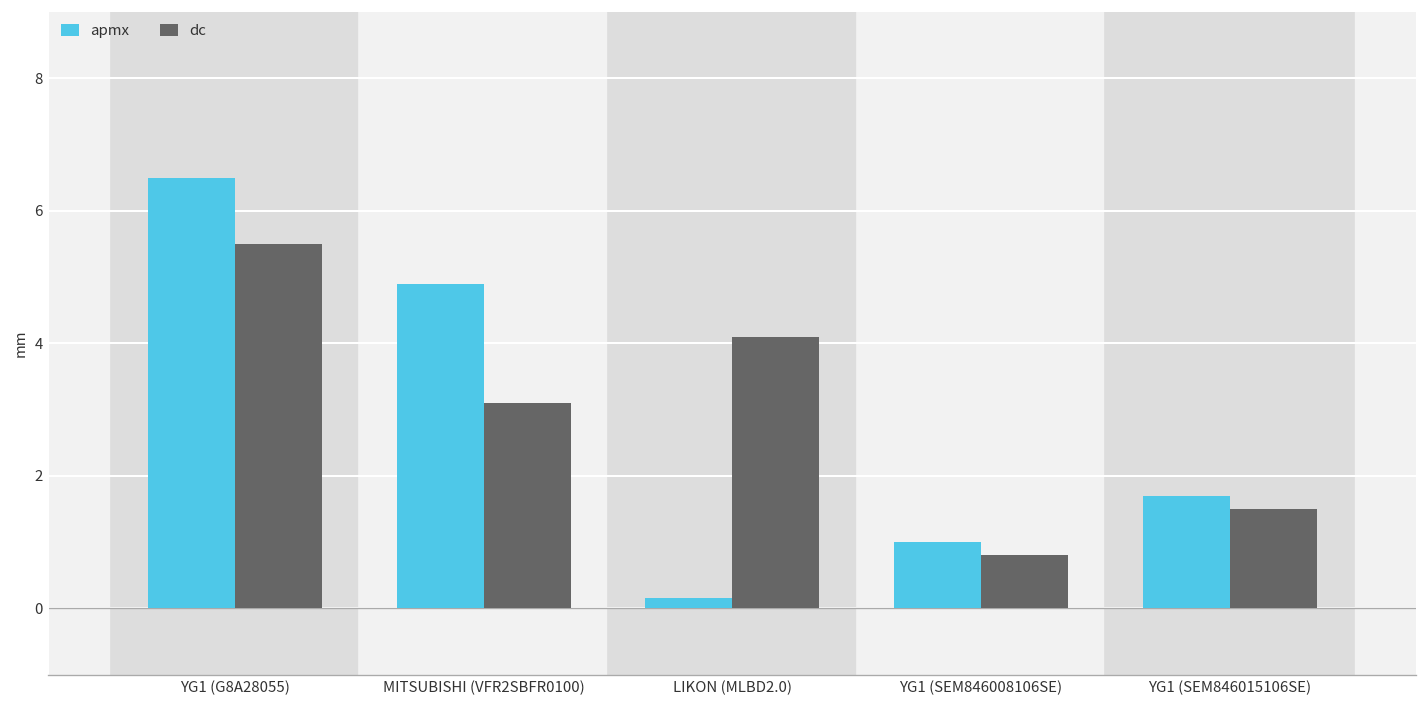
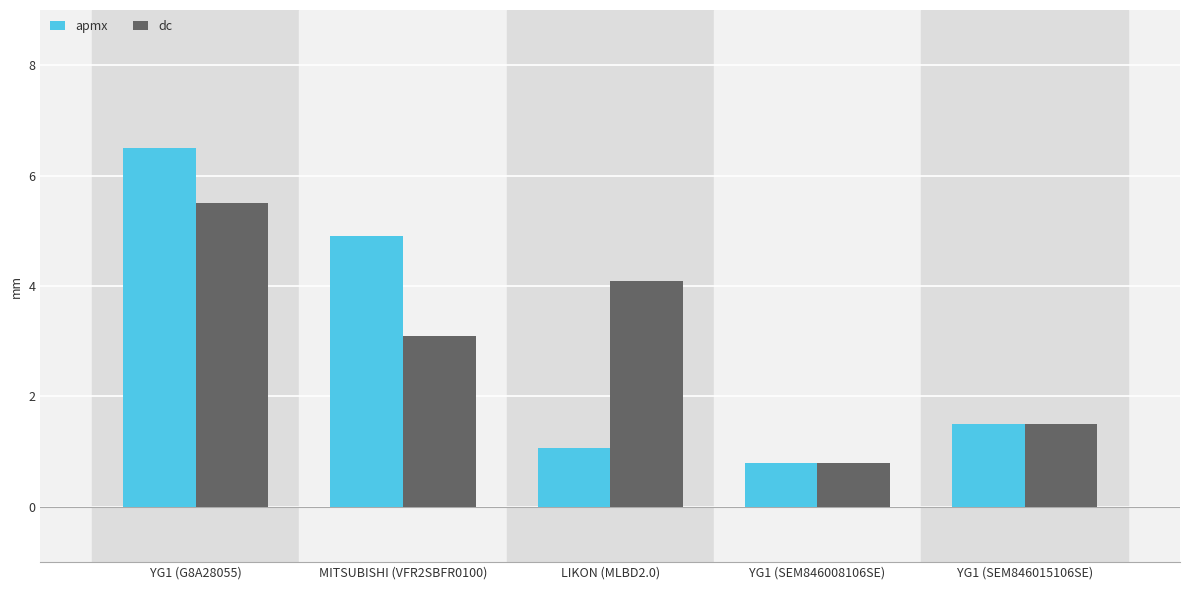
  {
    "apmx": {
      "YG1 (G8A28055)": 6.5,
      "MITSUBISHI (VFR2SBFR0100)": 4.9,
-     "LIKON (MLBD2.0)": 0.2,
-     "YG1 (SEM846008106SE)": 1.0,
-     "YG1 (SEM846015106SE)": 1.7
+     "LIKON (MLBD2.0)": 1.1,
+     "YG1 (SEM846008106SE)": 0.8,
+     "YG1 (SEM846015106SE)": 1.5
    },
    "dc": {
      "YG1 (G8A28055)": 5.5,
      "MITSUBISHI (VFR2SBFR0100)": 3.1,
      "LIKON (MLBD2.0)": 4.1,
      "YG1 (SEM846008106SE)": 0.8,
      "YG1 (SEM846015106SE)": 1.5
    }
  }
